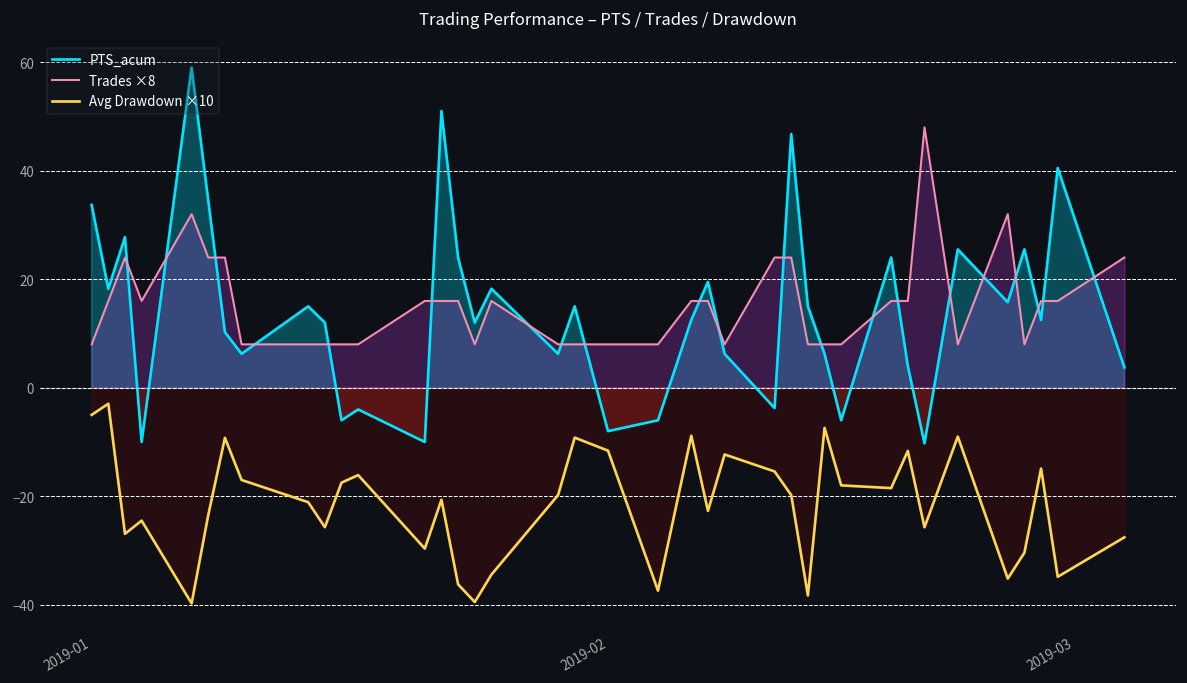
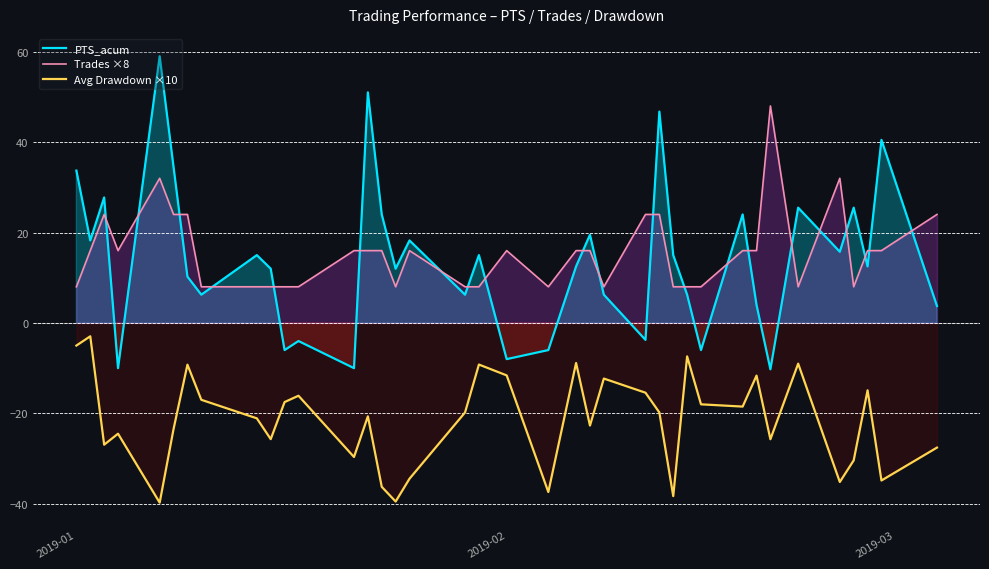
  {
    "PTS_acum": {
      "2019-01": 34,
      "2019-02": -8
    },
    "Trades ×8": {
      "2019-01": 8,
-     "2019-02": 8
+     "2019-02": 16
    },
    "Avg Drawdown ×10": {
      "2019-01": -5,
      "2019-02": -12
    }
  }
